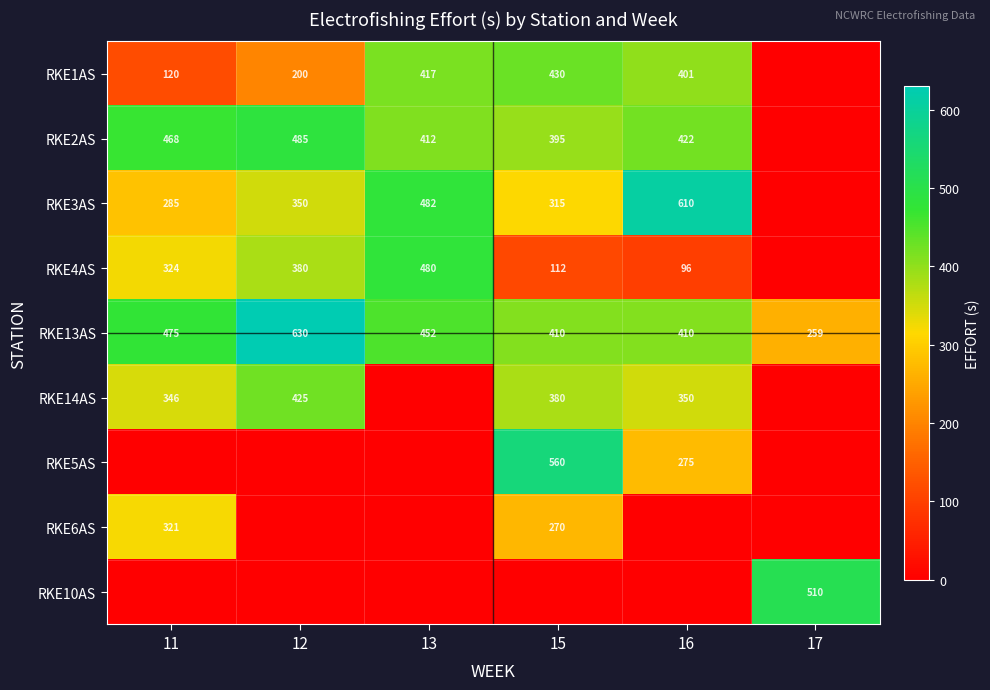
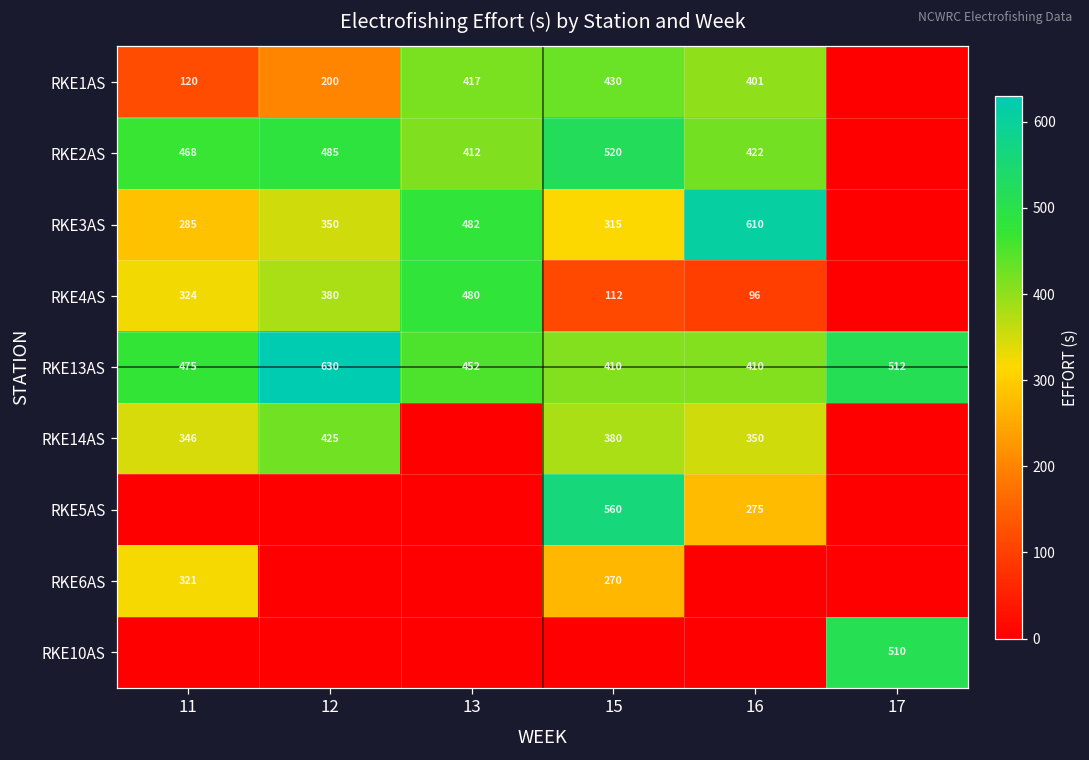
  {
    "RKE1AS": {
      "11": 120,
      "12": 200,
      "13": 417,
      "15": 430,
      "16": 401
    },
    "RKE2AS": {
      "11": 468,
      "12": 485,
      "13": 412,
-     "15": 395,
+     "15": 520,
      "16": 422
    },
    "RKE3AS": {
      "11": 285,
      "12": 350,
      "13": 482,
      "15": 315,
      "16": 610
    },
    "RKE4AS": {
      "11": 324,
      "12": 380,
      "13": 480,
      "15": 112,
      "16": 96
    },
    "RKE13AS": {
      "11": 475,
      "12": 630,
      "13": 452,
      "15": 410,
      "16": 410,
-     "17": 259
+     "17": 512
    },
    "RKE14AS": {
      "11": 346,
      "12": 425,
      "15": 380,
      "16": 350
    },
    "RKE5AS": {
      "15": 560,
      "16": 275
    },
    "RKE6AS": {
      "11": 321,
      "15": 270
    },
    "RKE10AS": {
      "17": 510
    }
  }
